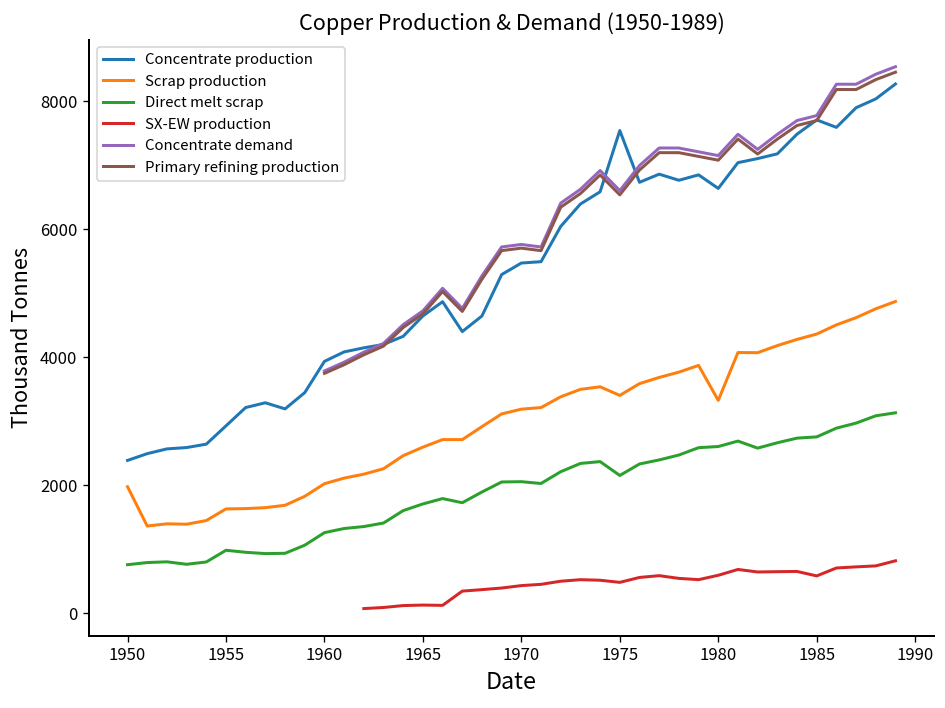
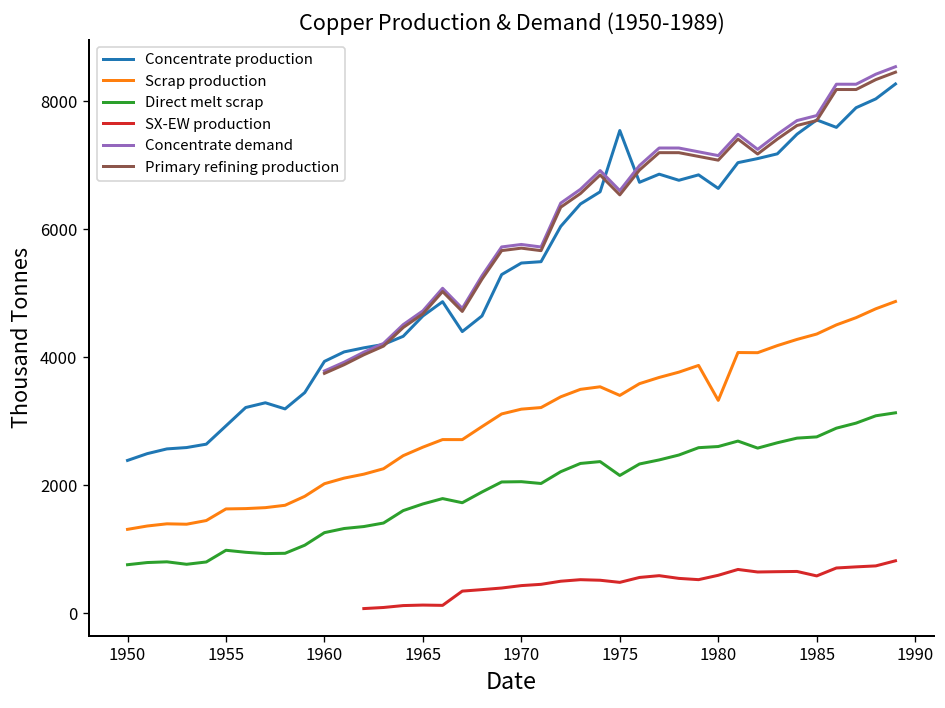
  {
    "Concentrate production": {
      "1950": 2400,
      "1955": 2900,
      "1960": 3900,
      "1970": 5500,
      "1975": 7500,
      "1980": 6600
    },
    "Scrap production": {
-     "1950": 2000,
+     "1950": 1300,
      "1955": 1600,
      "1960": 2000,
      "1965": 2600,
      "1970": 3200,
      "1975": 3400,
      "1980": 3300,
      "1985": 4400
    },
    "Direct melt scrap": {
      "1950": 800,
      "1955": 1000,
      "1960": 1300,
      "1965": 1700,
      "1970": 2100,
      "1975": 2200,
      "1980": 2600,
      "1985": 2800
    },
    "SX-EW production": {
      "1965": 100,
      "1970": 400,
      "1975": 500,
      "1980": 600,
      "1985": 600
    },
    "Concentrate demand": {
      "1965": 4700,
      "1970": 5800,
      "1975": 6600,
      "1980": 7100,
      "1985": 7800
    },
    "Primary refining production": {
      "1970": 5700,
      "1975": 6500,
      "1980": 7100
    }
  }
